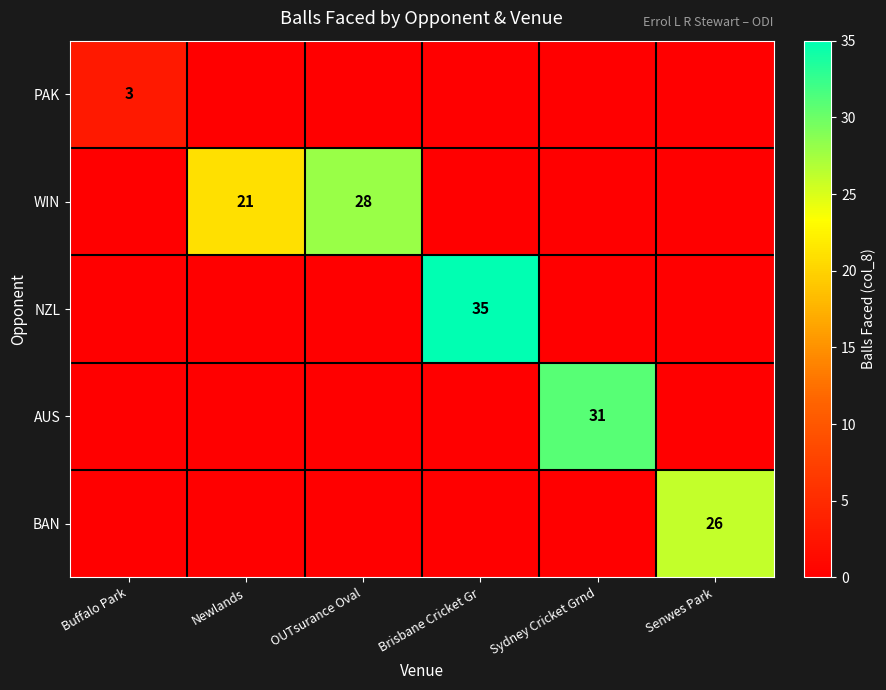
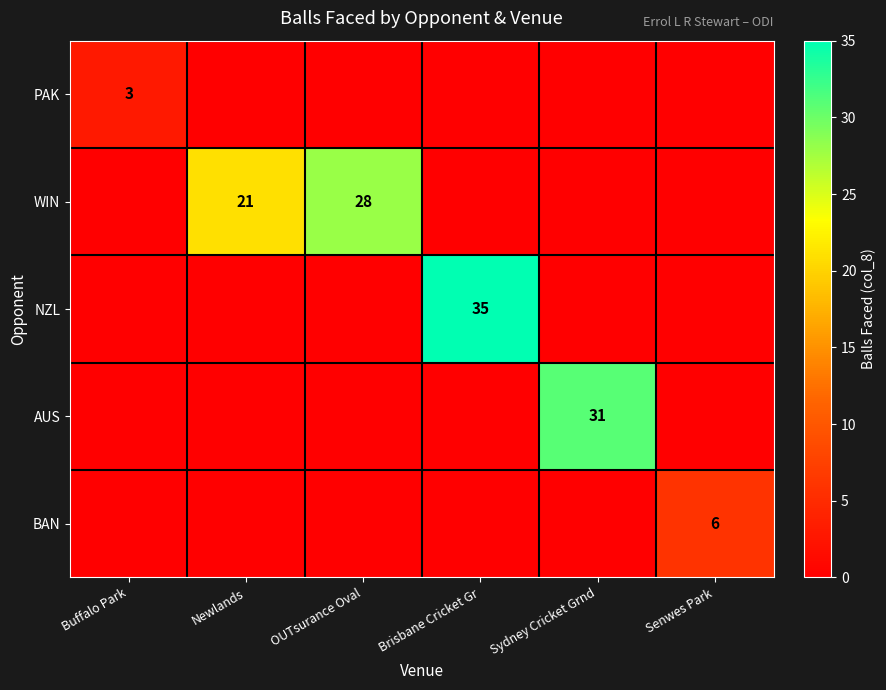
  {
    "PAK": {
      "Buffalo Park": 3
    },
    "WIN": {
      "Newlands": 21,
      "OUTsurance Oval": 28
    },
    "NZL": {
      "Brisbane Cricket Gr": 35
    },
    "AUS": {
      "Sydney Cricket Grnd": 31
    },
    "BAN": {
-     "Senwes Park": 26
+     "Senwes Park": 6
    }
  }
